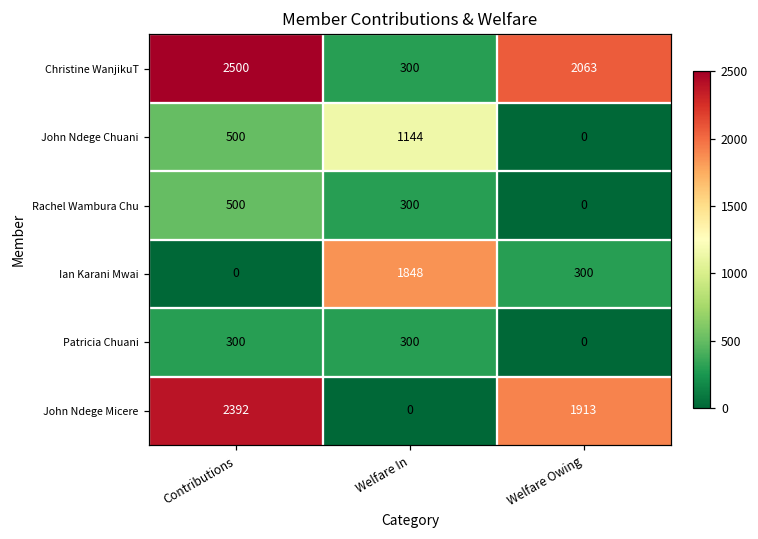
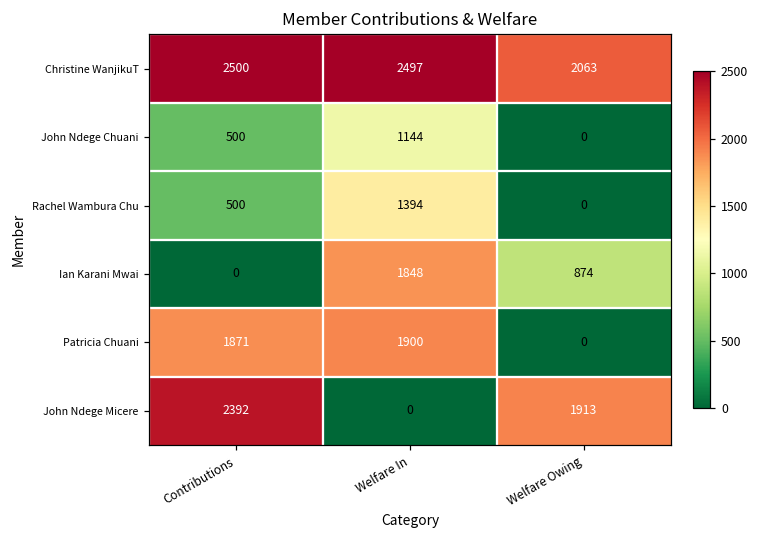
  {
    "Christine WanjikuT": {
      "Contributions": 2500,
-     "Welfare In": 300,
+     "Welfare In": 2497,
      "Welfare Owing": 2063
    },
    "John Ndege Chuani": {
      "Contributions": 500,
      "Welfare In": 1144,
      "Welfare Owing": 0
    },
    "Rachel Wambura Chu": {
      "Contributions": 500,
-     "Welfare In": 300,
+     "Welfare In": 1394,
      "Welfare Owing": 0
    },
    "Ian Karani Mwai": {
      "Contributions": 0,
      "Welfare In": 1848,
-     "Welfare Owing": 300
+     "Welfare Owing": 874
    },
    "Patricia Chuani": {
-     "Contributions": 300,
-     "Welfare In": 300,
+     "Contributions": 1871,
+     "Welfare In": 1900,
      "Welfare Owing": 0
    },
    "John Ndege Micere": {
      "Contributions": 2392,
      "Welfare In": 0,
      "Welfare Owing": 1913
    }
  }
